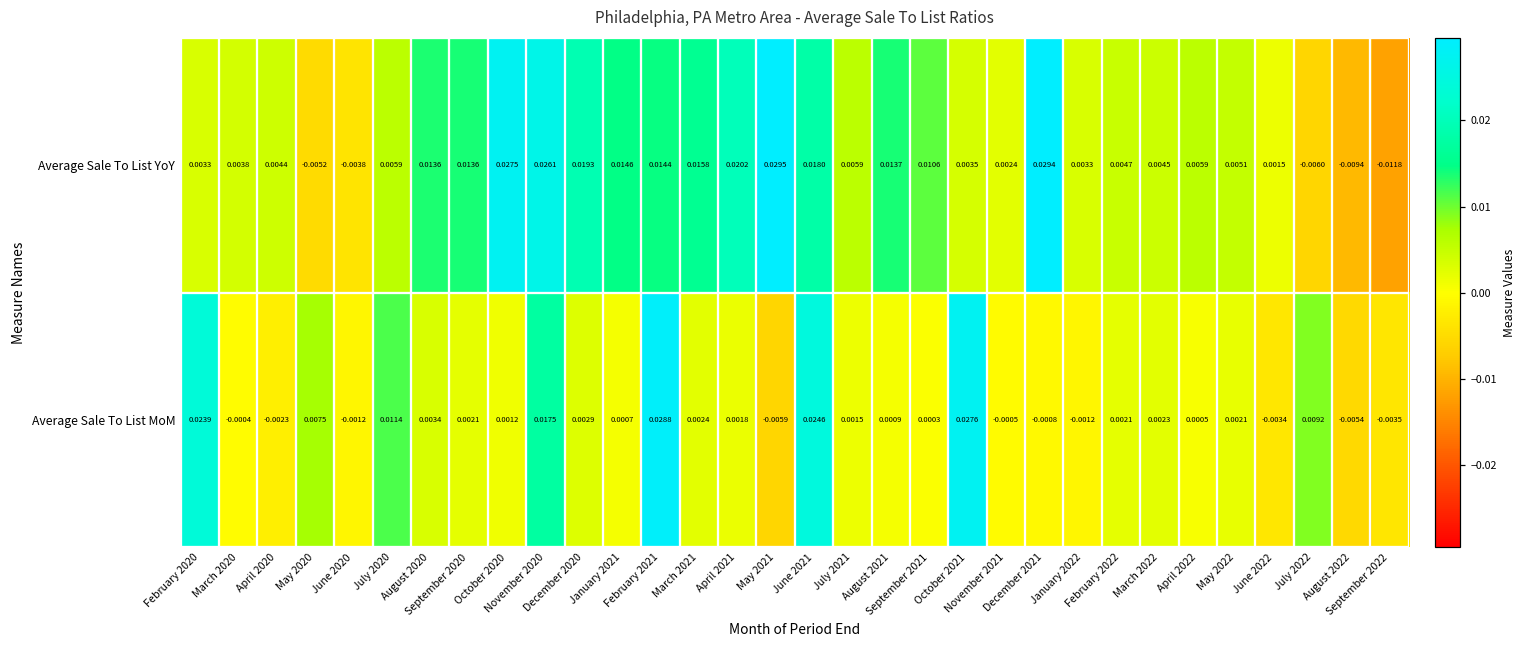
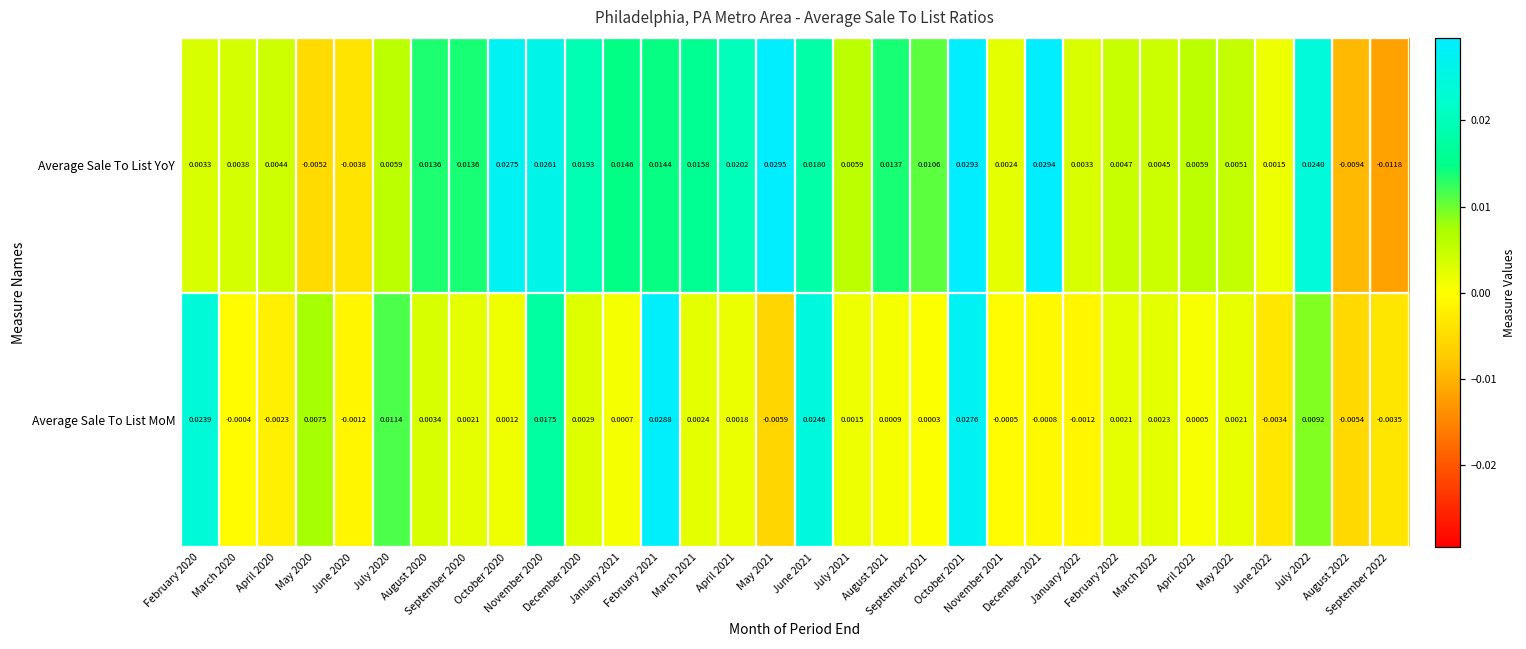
  {
    "Average Sale To List YoY": {
      "February 2020": 0.0033,
      "March 2020": 0.0038,
      "April 2020": 0.0044,
      "May 2020": -0.0052,
      "June 2020": -0.0038,
      "July 2020": 0.0059,
      "August 2020": 0.0136,
      "September 2020": 0.0136,
      "October 2020": 0.0275,
      "November 2020": 0.0261,
      "December 2020": 0.0193,
      "January 2021": 0.0146,
      "February 2021": 0.0144,
      "March 2021": 0.0158,
      "April 2021": 0.0202,
      "May 2021": 0.0295,
      "June 2021": 0.0180,
      "July 2021": 0.0059,
      "August 2021": 0.0137,
      "September 2021": 0.0106,
-     "October 2021": 0.0035,
+     "October 2021": 0.0293,
      "November 2021": 0.0024,
      "December 2021": 0.0294,
      "January 2022": 0.0033,
      "February 2022": 0.0047,
      "March 2022": 0.0045,
      "April 2022": 0.0059,
      "May 2022": 0.0051,
      "June 2022": 0.0015,
-     "July 2022": -0.0060,
+     "July 2022": 0.0240,
      "August 2022": -0.0094,
      "September 2022": -0.0118
    },
    "Average Sale To List MoM": {
      "February 2020": 0.0239,
      "March 2020": -0.0004,
      "April 2020": -0.0023,
      "May 2020": 0.0075,
      "June 2020": -0.0012,
      "July 2020": 0.0114,
      "August 2020": 0.0034,
      "September 2020": 0.0021,
      "October 2020": 0.0012,
      "November 2020": 0.0175,
      "December 2020": 0.0029,
      "January 2021": 0.0007,
      "February 2021": 0.0288,
      "March 2021": 0.0024,
      "April 2021": 0.0018,
      "May 2021": -0.0059,
      "June 2021": 0.0246,
      "July 2021": 0.0015,
      "August 2021": 0.0009,
      "September 2021": 0.0003,
      "October 2021": 0.0276,
      "November 2021": -0.0005,
      "December 2021": -0.0008,
      "January 2022": -0.0012,
      "February 2022": 0.0021,
      "March 2022": 0.0023,
      "April 2022": 0.0005,
      "May 2022": 0.0021,
      "June 2022": -0.0034,
      "July 2022": 0.0092,
      "August 2022": -0.0054,
      "September 2022": -0.0035
    }
  }
